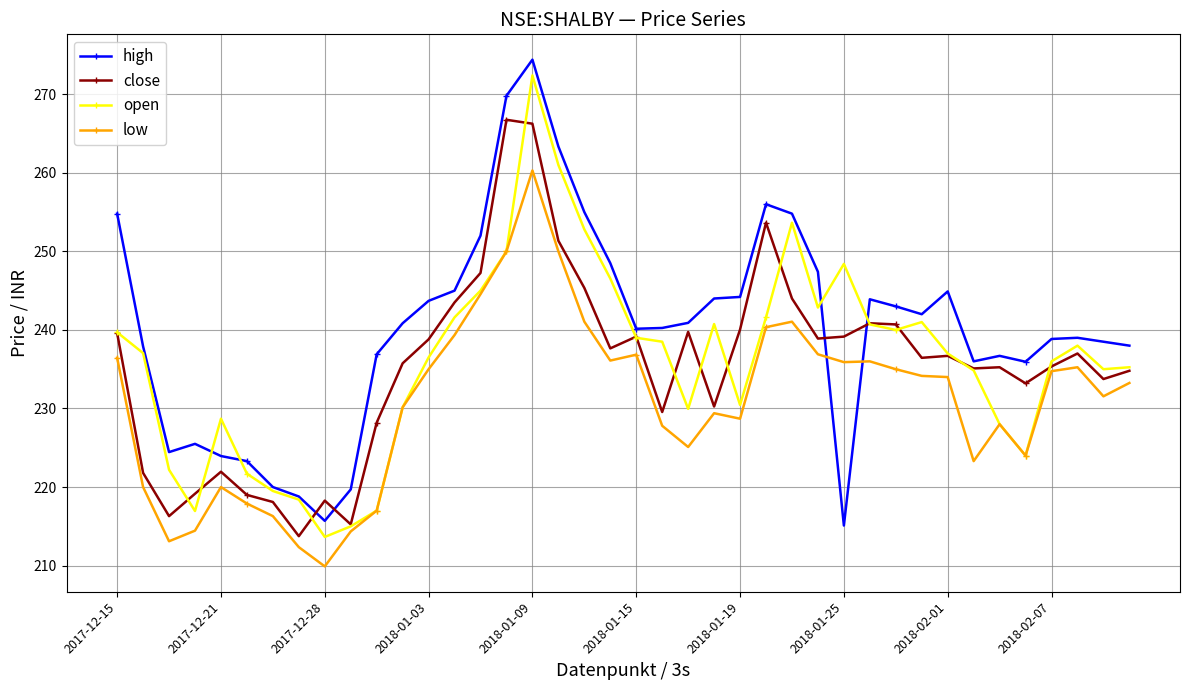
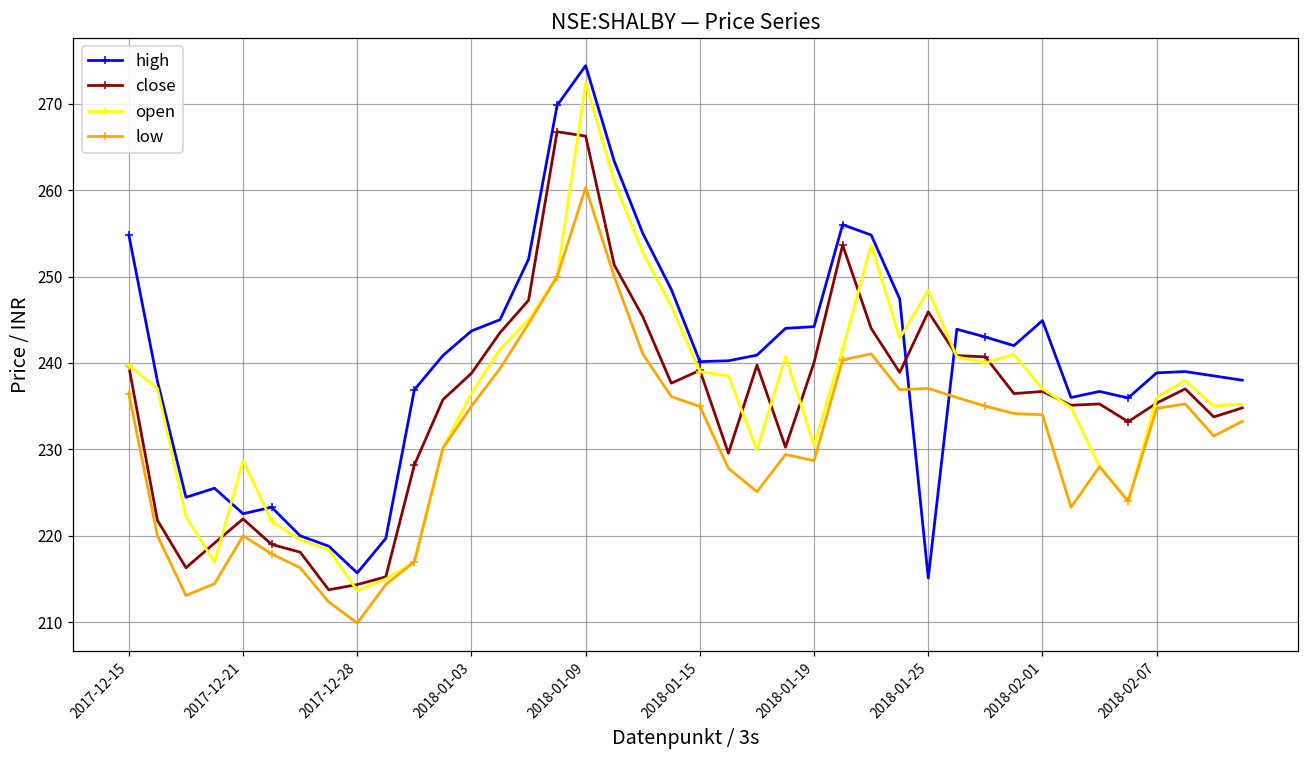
  {
    "high": {
      "2017-12-15": 255,
-     "2017-12-21": 224,
+     "2017-12-21": 223,
      "2017-12-28": 216,
      "2018-01-03": 244,
      "2018-01-09": 274,
      "2018-01-15": 240,
      "2018-01-19": 244,
      "2018-01-25": 215,
      "2018-02-01": 245,
      "2018-02-07": 239
    },
    "close": {
      "2017-12-21": 222,
-     "2017-12-28": 218,
+     "2017-12-28": 214,
      "2018-01-03": 239,
      "2018-01-09": 266,
      "2018-01-19": 240,
-     "2018-01-25": 239,
+     "2018-01-25": 246,
      "2018-02-07": 235
    },
    "open": {
      "2017-12-21": 229,
      "2017-12-28": 214,
      "2018-01-03": 237,
      "2018-01-09": 272,
      "2018-01-19": 230,
      "2018-01-25": 248,
      "2018-02-07": 236
    },
    "low": {
      "2017-12-15": 236,
      "2017-12-21": 220,
      "2017-12-28": 210,
      "2018-01-03": 235,
      "2018-01-09": 260,
-     "2018-01-15": 237,
+     "2018-01-15": 235,
      "2018-01-19": 229,
-     "2018-01-25": 236,
+     "2018-01-25": 237,
      "2018-02-01": 234,
      "2018-02-07": 235
    }
  }
